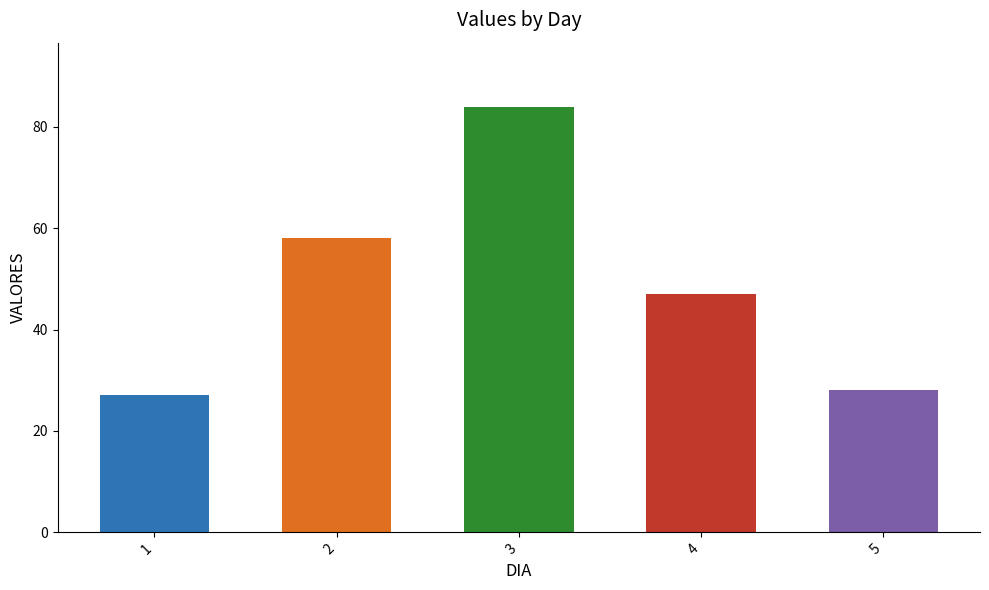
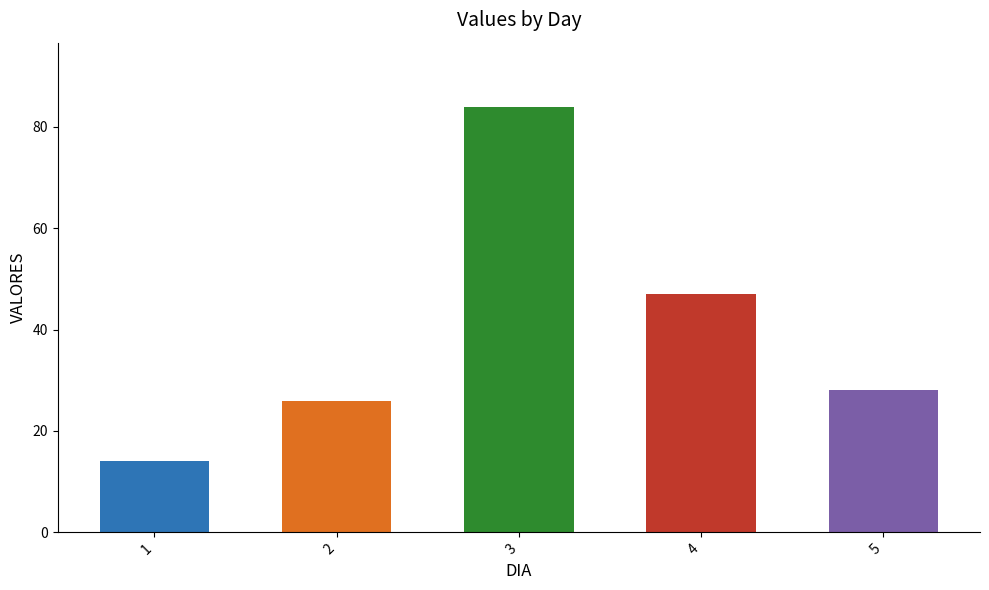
  {
-   "1": 27,
-   "2": 58,
+   "1": 14,
+   "2": 26,
    "3": 84,
    "4": 47,
    "5": 28
  }
